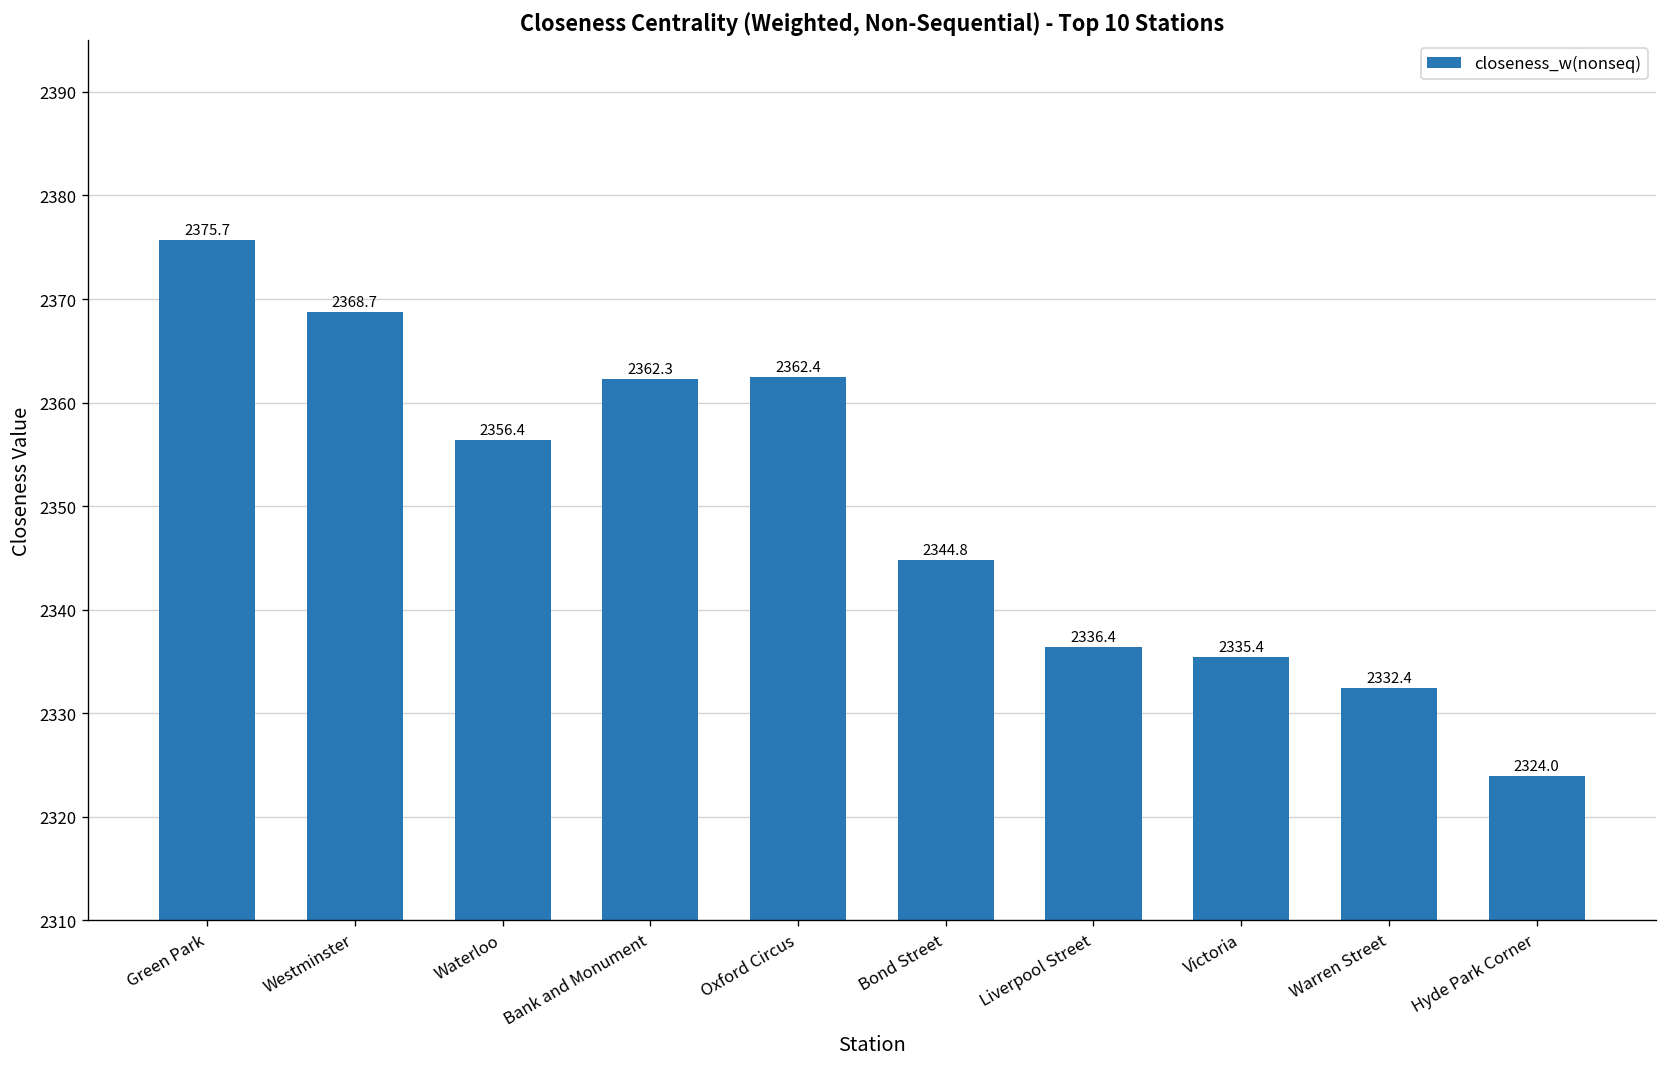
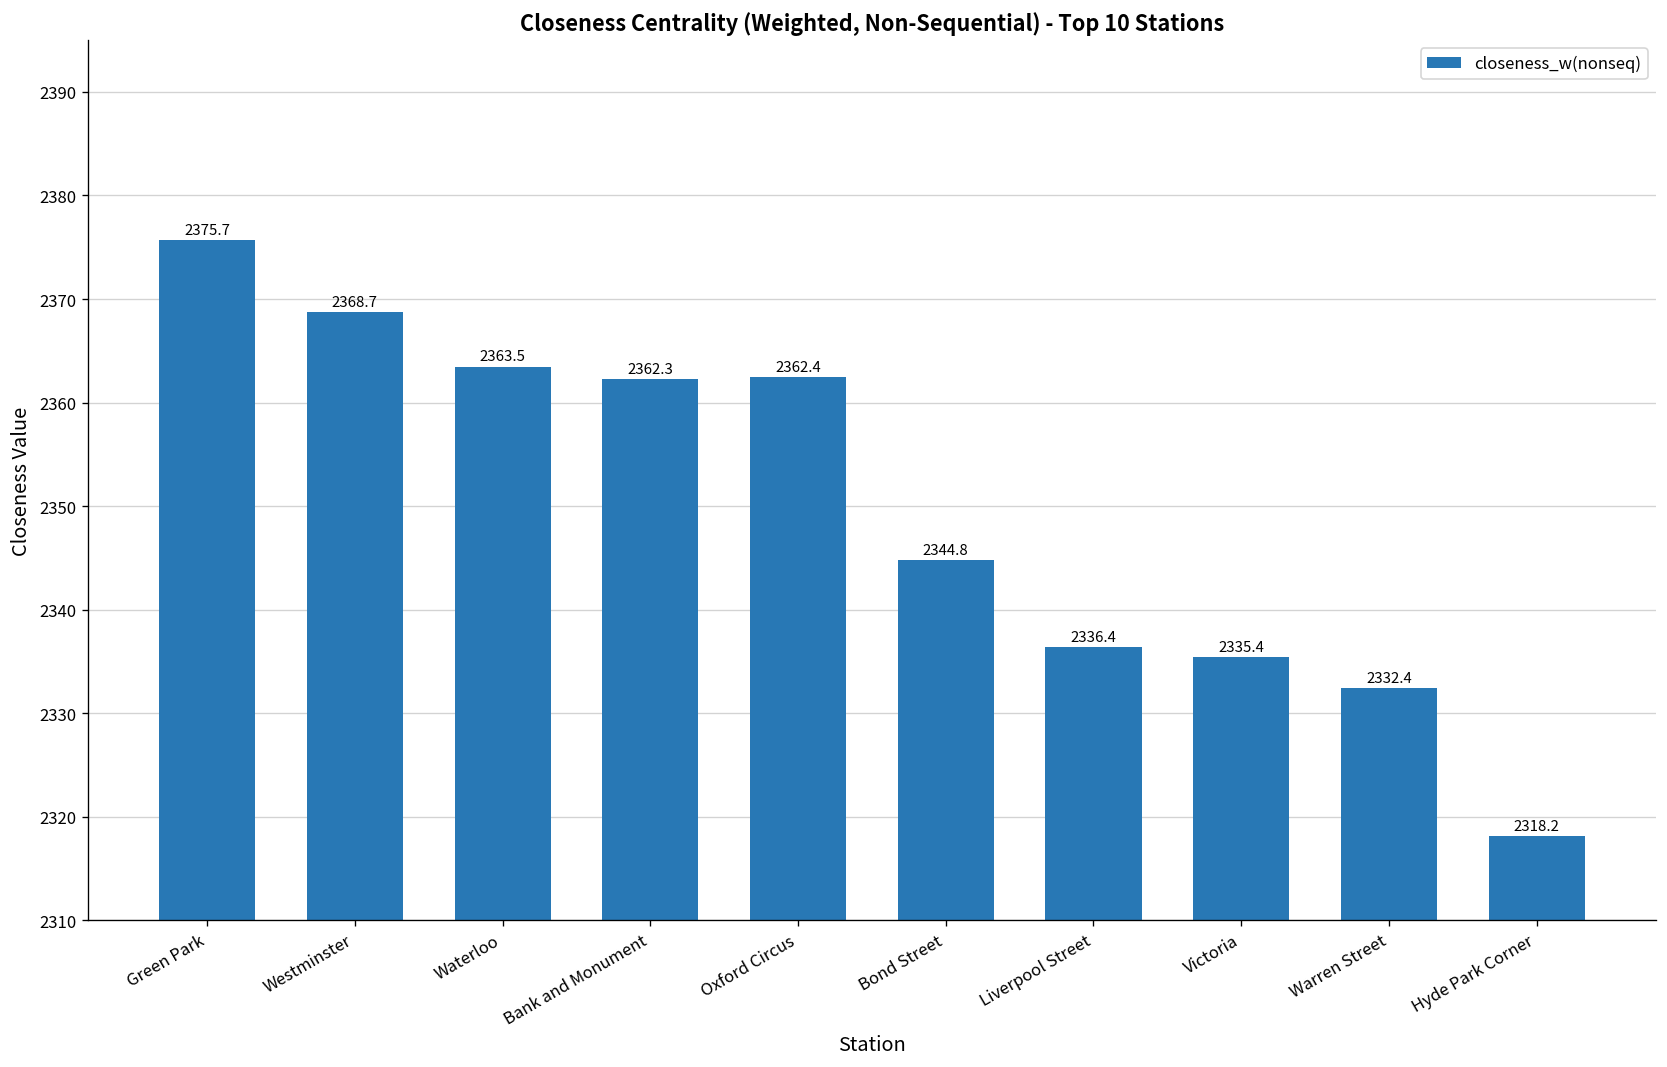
  {
    "Green Park": 2375.7,
    "Westminster": 2368.7,
-   "Waterloo": 2356.4,
+   "Waterloo": 2363.5,
    "Bank and Monument": 2362.3,
    "Oxford Circus": 2362.4,
    "Bond Street": 2344.8,
    "Liverpool Street": 2336.4,
    "Victoria": 2335.4,
    "Warren Street": 2332.4,
-   "Hyde Park Corner": 2324.0
+   "Hyde Park Corner": 2318.2
  }
